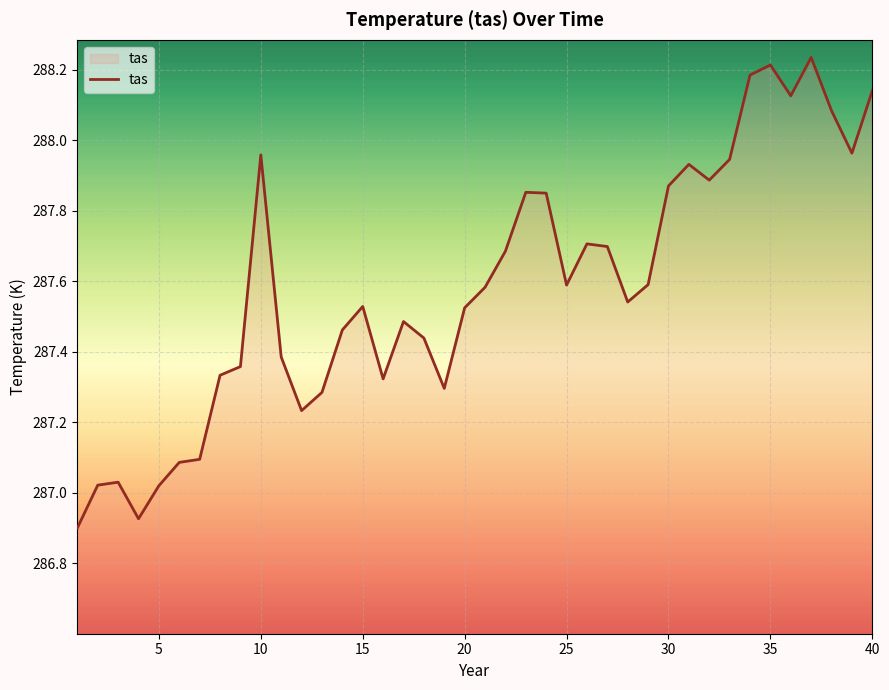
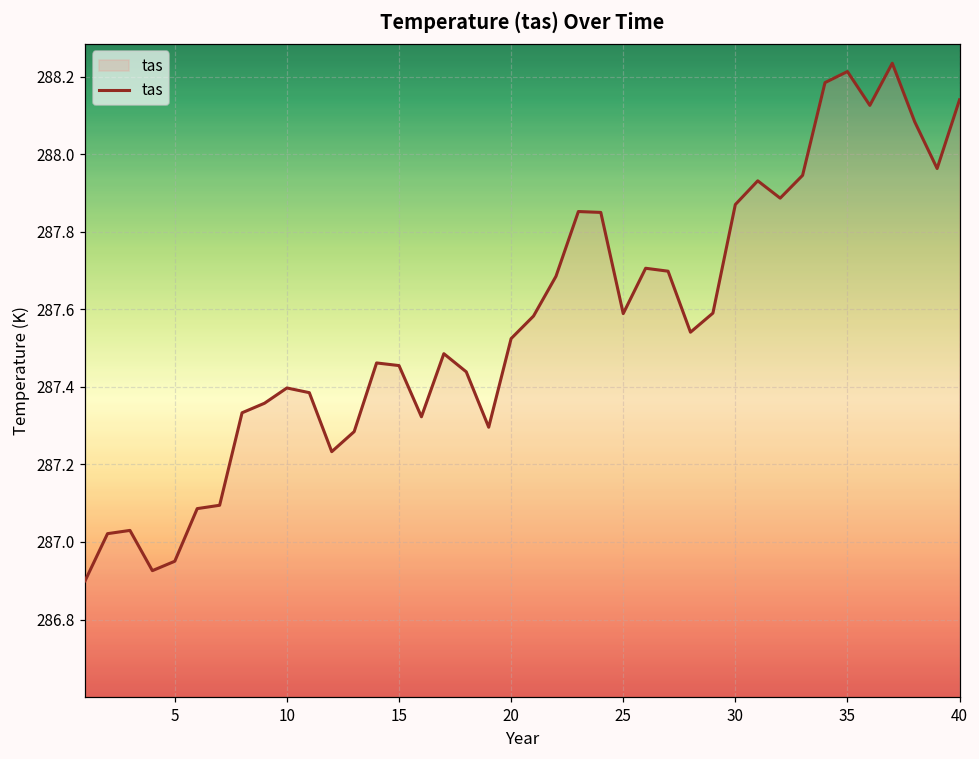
  {
-   "5": 287.02,
-   "10": 287.96,
-   "15": 287.53,
+   "5": 286.95,
+   "10": 287.40,
+   "15": 287.45,
    "20": 287.52,
    "25": 287.59,
    "30": 287.87,
    "35": 288.21,
    "40": 288.14
  }
